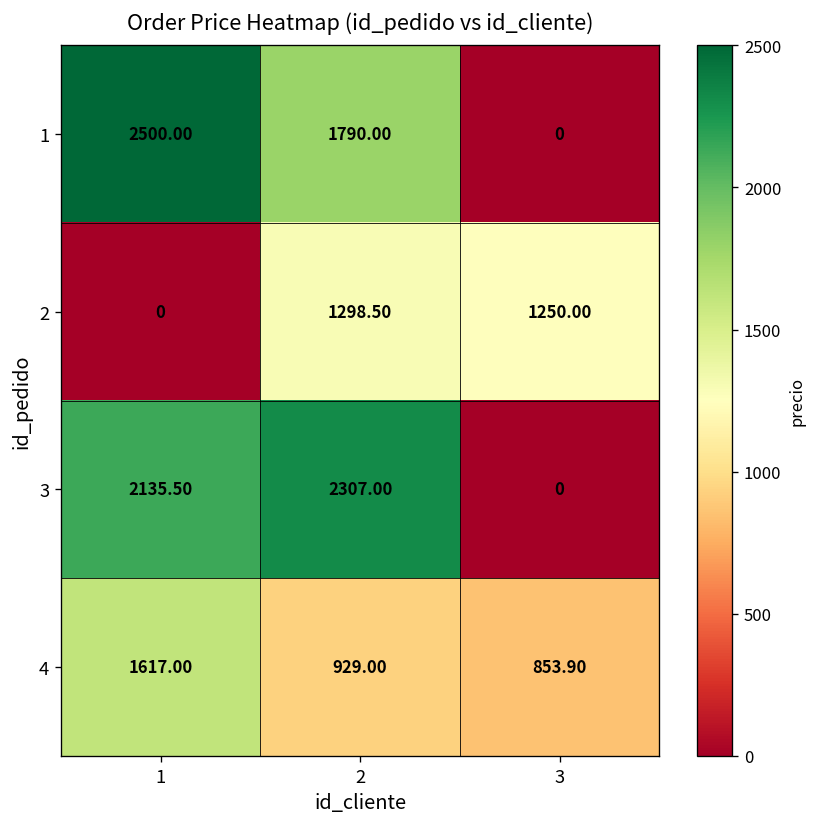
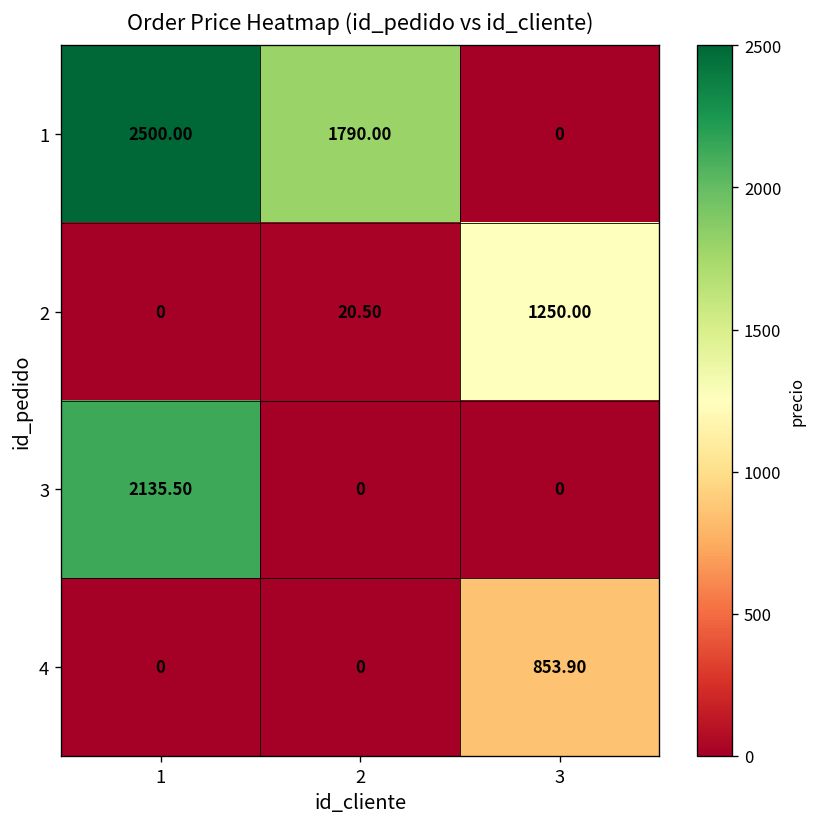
  {
    "1": {
      "1": 2500.00,
      "2": 1790.00,
      "3": 0
    },
    "2": {
      "1": 0,
-     "2": 1298.50,
+     "2": 20.50,
      "3": 1250.00
    },
    "3": {
      "1": 2135.50,
-     "2": 2307.00,
+     "2": 0,
      "3": 0
    },
    "4": {
-     "1": 1617.00,
-     "2": 929.00,
+     "1": 0,
+     "2": 0,
      "3": 853.90
    }
  }
